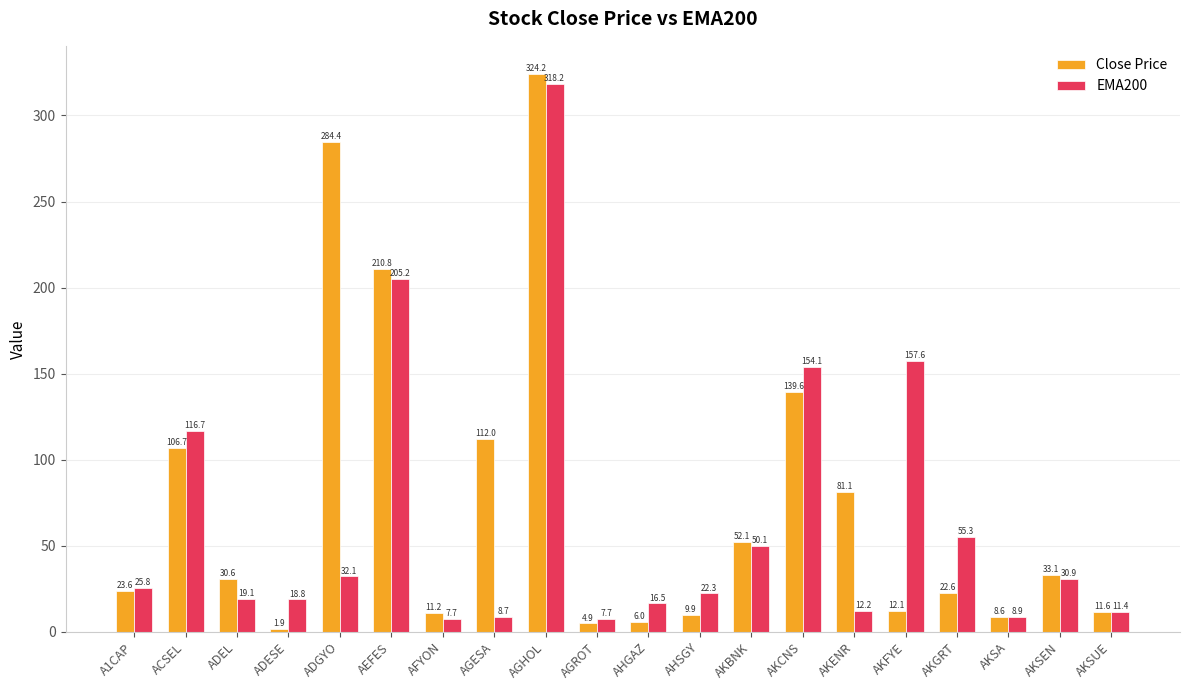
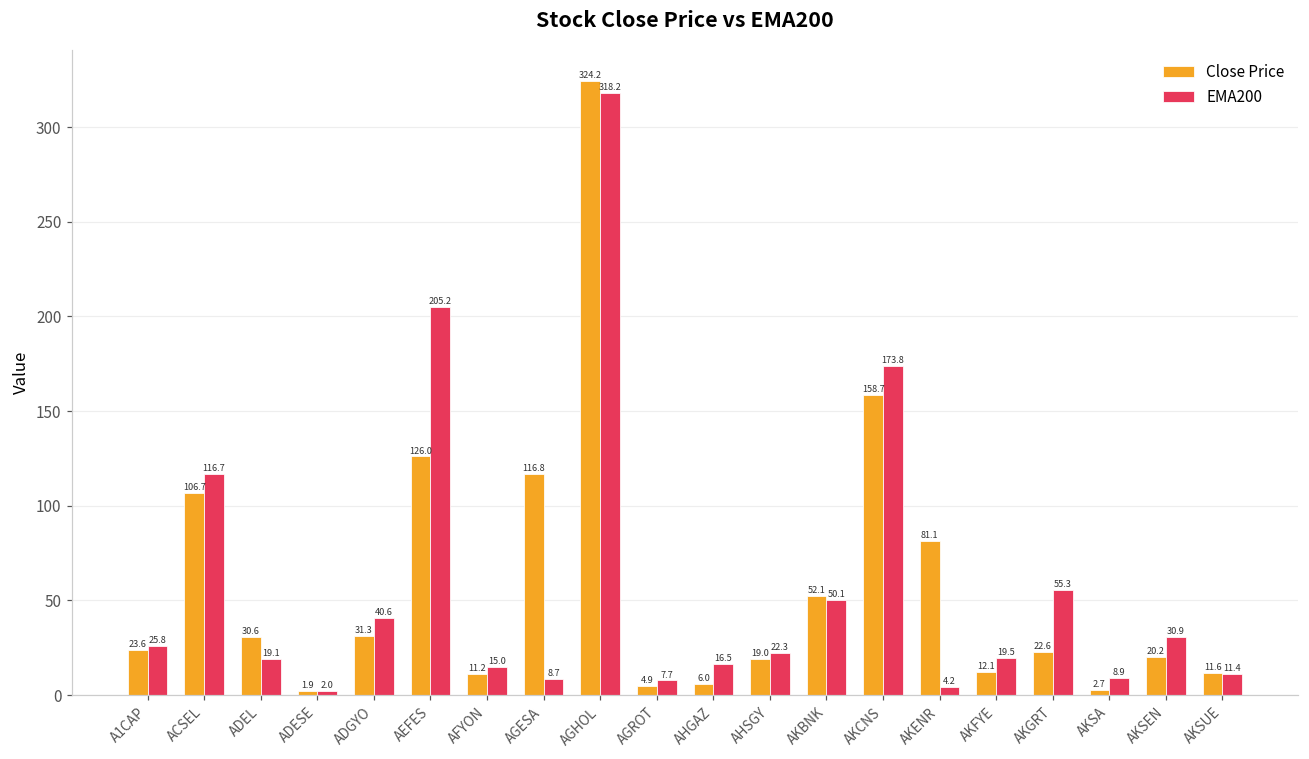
  {
    "Close Price": {
      "A1CAP": 23.6,
      "ACSEL": 106.7,
      "ADEL": 30.6,
      "ADESE": 1.9,
-     "ADGYO": 284.4,
-     "AEFES": 210.8,
+     "ADGYO": 31.3,
+     "AEFES": 126.0,
      "AFYON": 11.2,
-     "AGESA": 112.0,
+     "AGESA": 116.8,
      "AGHOL": 324.2,
      "AGROT": 4.9,
      "AHGAZ": 6.0,
-     "AHSGY": 9.9,
+     "AHSGY": 19.0,
      "AKBNK": 52.1,
-     "AKCNS": 139.6,
+     "AKCNS": 158.7,
      "AKENR": 81.1,
      "AKFYE": 12.1,
      "AKGRT": 22.6,
-     "AKSA": 8.6,
-     "AKSEN": 33.1,
+     "AKSA": 2.7,
+     "AKSEN": 20.2,
      "AKSUE": 11.6
    },
    "EMA200": {
      "A1CAP": 25.8,
      "ACSEL": 116.7,
      "ADEL": 19.1,
-     "ADESE": 18.8,
-     "ADGYO": 32.1,
+     "ADESE": 2.0,
+     "ADGYO": 40.6,
      "AEFES": 205.2,
-     "AFYON": 7.7,
+     "AFYON": 15.0,
      "AGESA": 8.7,
      "AGHOL": 318.2,
      "AGROT": 7.7,
      "AHGAZ": 16.5,
      "AHSGY": 22.3,
      "AKBNK": 50.1,
-     "AKCNS": 154.1,
-     "AKENR": 12.2,
-     "AKFYE": 157.6,
+     "AKCNS": 173.8,
+     "AKENR": 4.2,
+     "AKFYE": 19.5,
      "AKGRT": 55.3,
      "AKSA": 8.9,
      "AKSEN": 30.9,
      "AKSUE": 11.4
    }
  }
